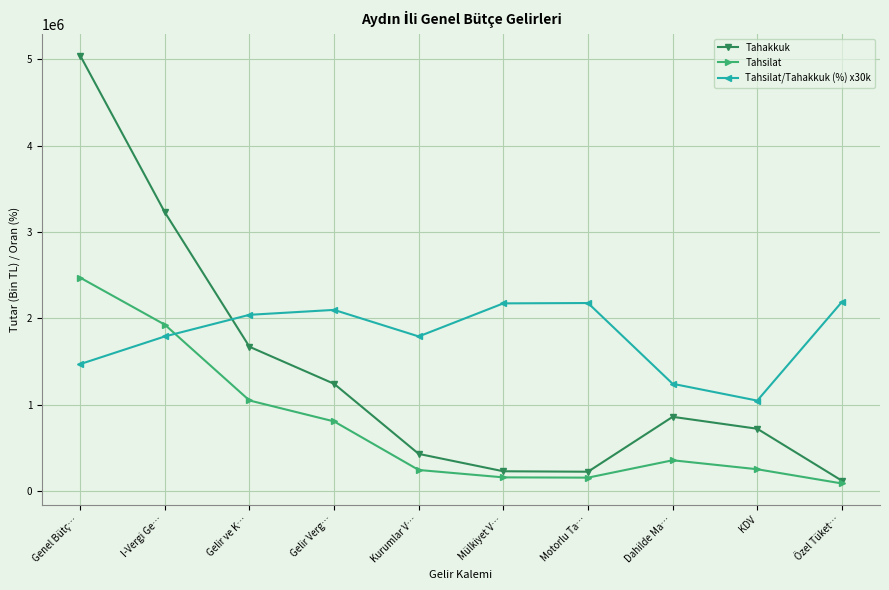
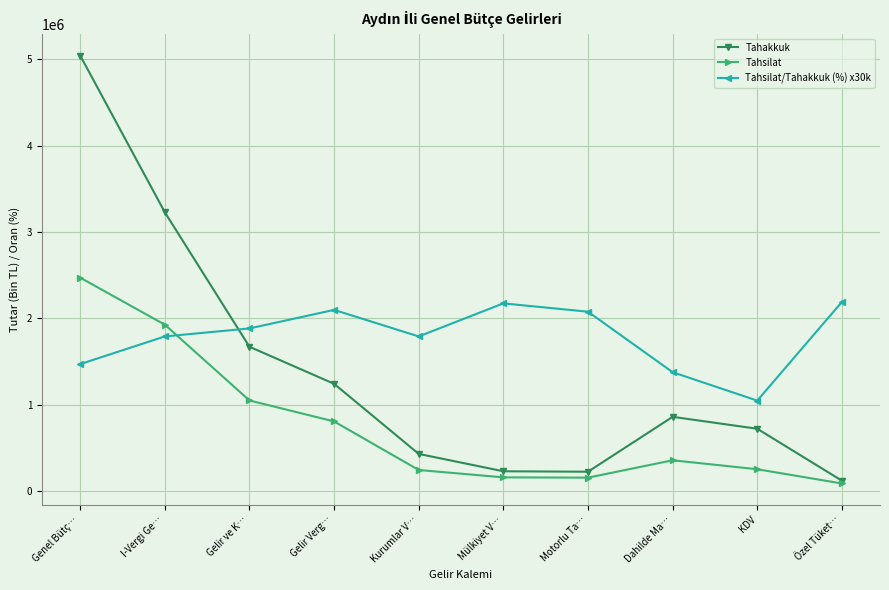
  {
    "Tahsilat/Tahakkuk (%) x30k": {
      "Genel Bütç…": 1500000,
      "I-Vergi Ge…": 1800000,
-     "Gelir ve K…": 2000000,
+     "Gelir ve K…": 1900000,
      "Gelir Verg…": 2100000,
      "Kurumlar V…": 1800000,
      "Mülkiyet V…": 2200000,
-     "Motorlu Ta…": 2200000,
-     "Dahilde Ma…": 1200000,
+     "Motorlu Ta…": 2100000,
+     "Dahilde Ma…": 1400000,
      "KDV": 1000000,
      "Özel Tüket…": 2200000
    }
  }
